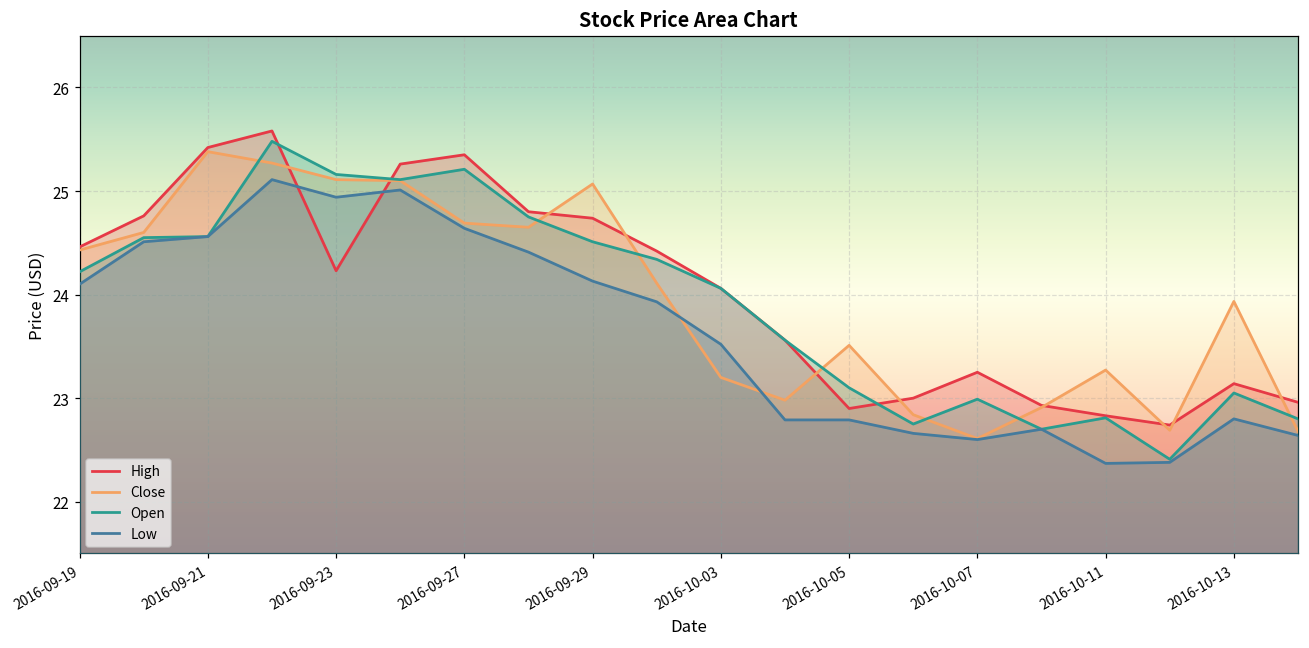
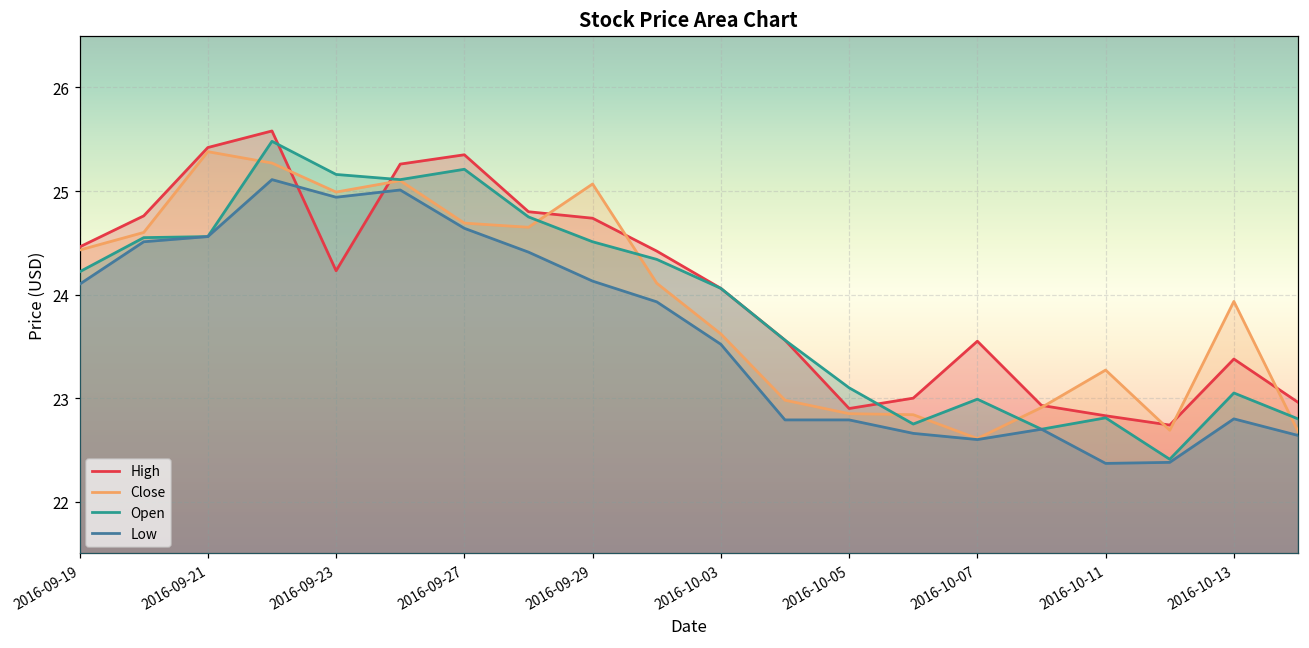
  {
    "High": {
      "2016-09-19": 24.5,
      "2016-09-21": 25.4,
      "2016-09-23": 24.2,
      "2016-09-27": 25.4,
      "2016-09-29": 24.7,
      "2016-10-05": 22.9,
-     "2016-10-07": 23.3,
-     "2016-10-13": 23.1
+     "2016-10-07": 23.6,
+     "2016-10-13": 23.4
    },
    "Close": {
      "2016-09-19": 24.4,
      "2016-09-21": 25.4,
-     "2016-09-23": 25.1,
+     "2016-09-23": 25.0,
      "2016-09-27": 24.7,
      "2016-09-29": 25.1,
-     "2016-10-03": 23.2,
-     "2016-10-05": 23.5,
+     "2016-10-03": 23.6,
+     "2016-10-05": 22.9,
      "2016-10-11": 23.3,
      "2016-10-13": 23.9
    }
  }
